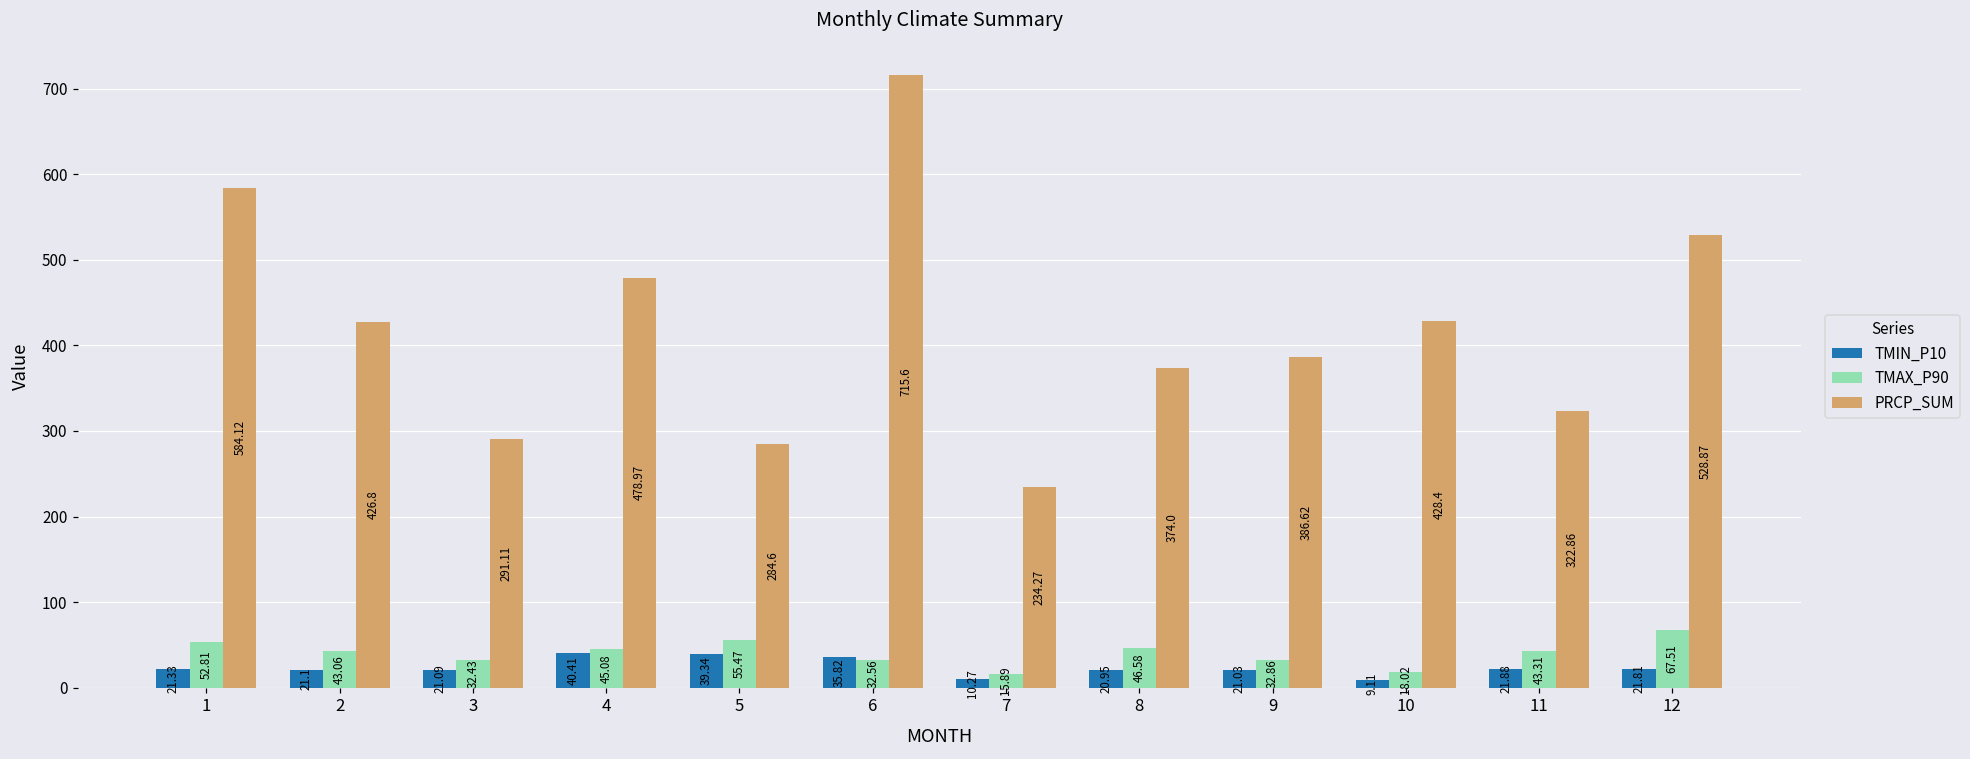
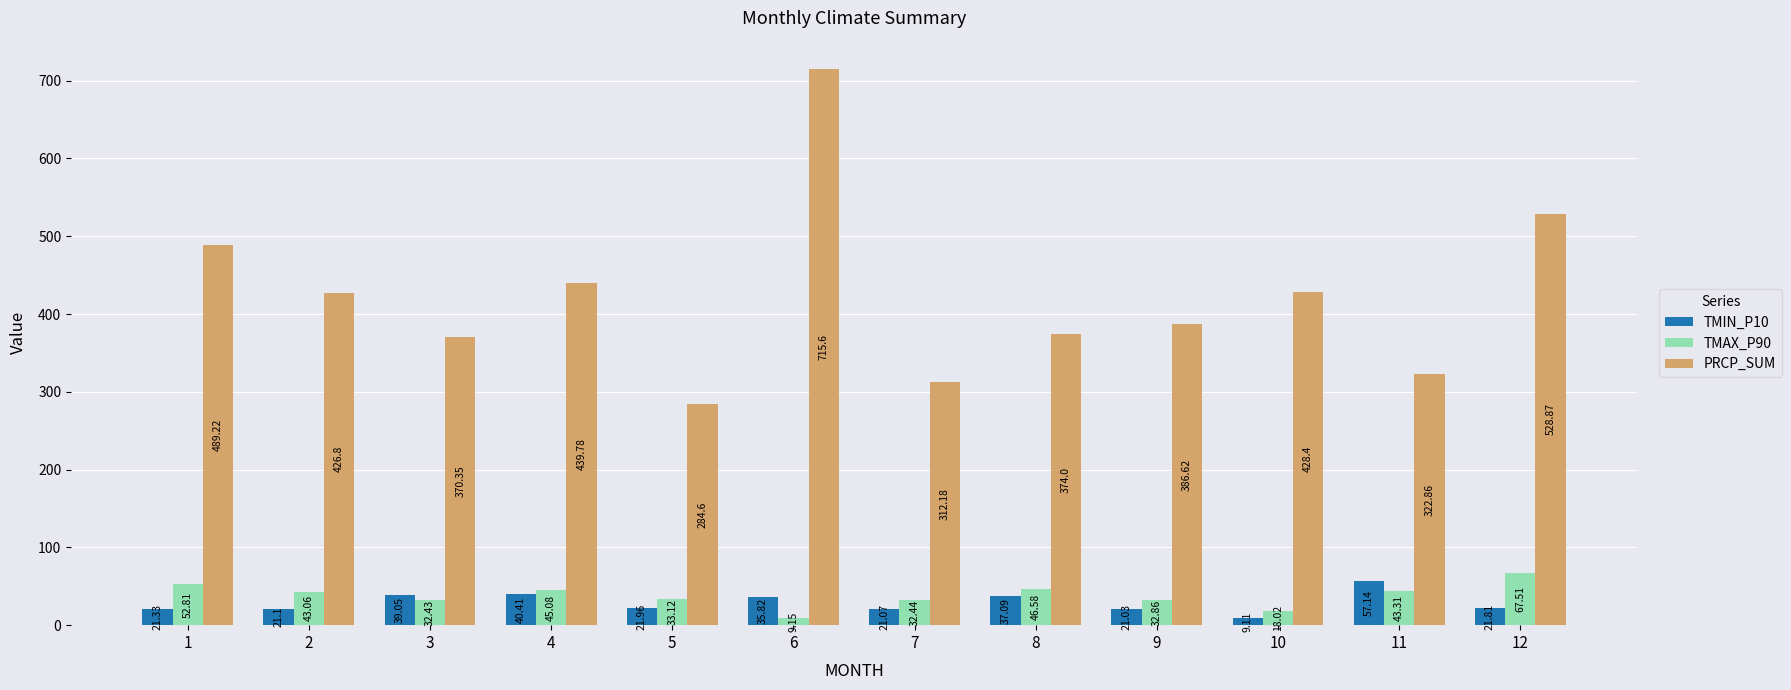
  {
    "TMIN_P10": {
      "1": 21.33,
      "2": 21.1,
-     "3": 21.09,
+     "3": 39.05,
      "4": 40.41,
-     "5": 39.34,
+     "5": 21.96,
      "6": 35.82,
-     "7": 10.27,
-     "8": 20.95,
+     "7": 21.07,
+     "8": 37.09,
      "9": 21.03,
      "10": 9.11,
-     "11": 21.88,
+     "11": 57.14,
      "12": 21.81
    },
    "TMAX_P90": {
      "1": 52.81,
      "2": 43.06,
      "3": 32.43,
      "4": 45.08,
-     "5": 55.47,
-     "6": 32.56,
-     "7": 15.89,
+     "5": 33.12,
+     "6": 9.15,
+     "7": 32.44,
      "8": 46.58,
      "9": 32.86,
      "10": 18.02,
      "11": 43.31,
      "12": 67.51
    },
    "PRCP_SUM": {
-     "1": 584.12,
+     "1": 489.22,
      "2": 426.8,
-     "3": 291.11,
-     "4": 478.97,
+     "3": 370.35,
+     "4": 439.78,
      "5": 284.6,
      "6": 715.6,
-     "7": 234.27,
+     "7": 312.18,
      "8": 374.0,
      "9": 386.62,
      "10": 428.4,
      "11": 322.86,
      "12": 528.87
    }
  }
